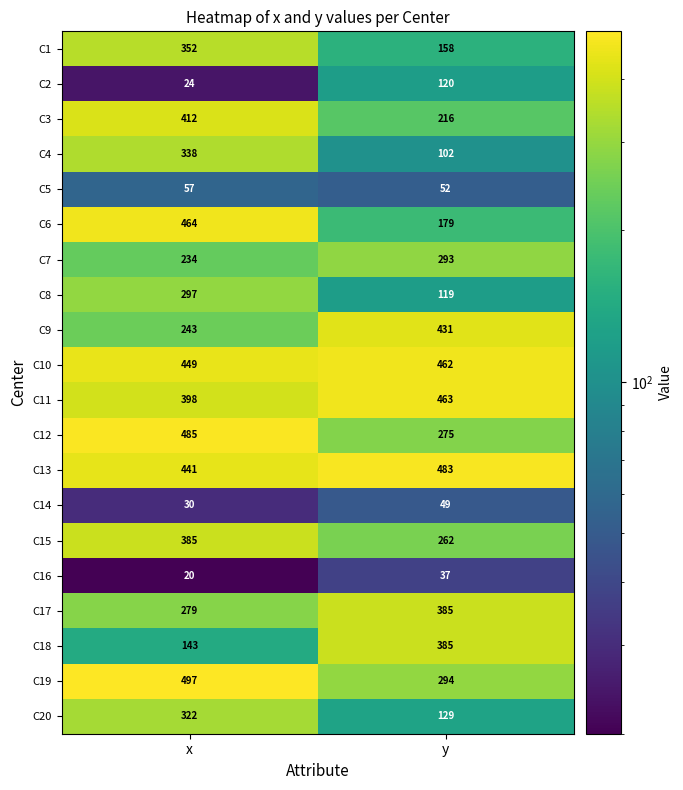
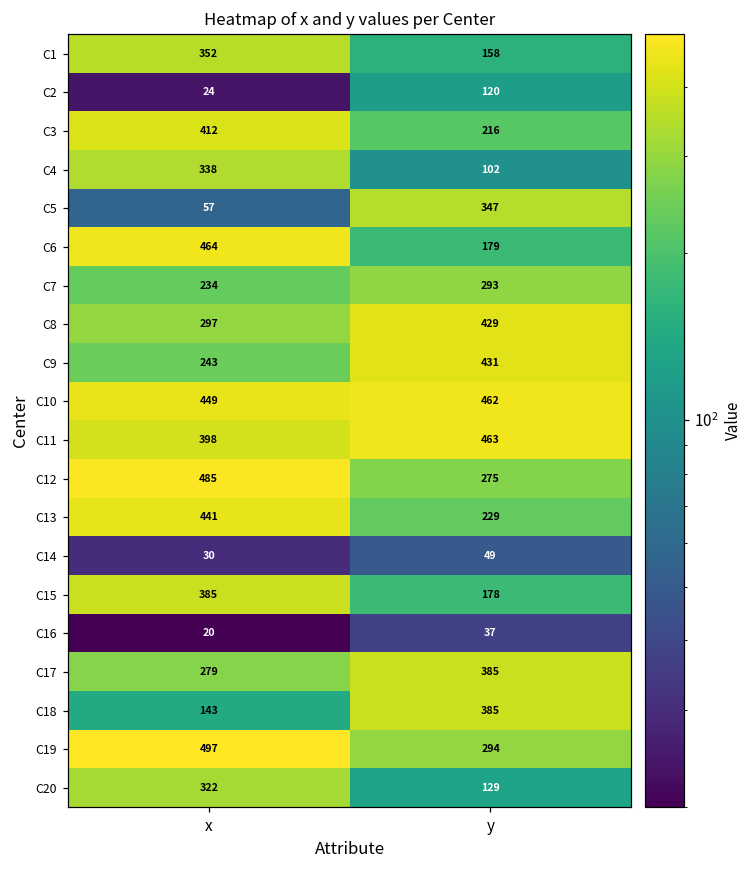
  {
    "C1": {
      "x": 352,
      "y": 158
    },
    "C2": {
      "x": 24,
      "y": 120
    },
    "C3": {
      "x": 412,
      "y": 216
    },
    "C4": {
      "x": 338,
      "y": 102
    },
    "C5": {
      "x": 57,
-     "y": 52
+     "y": 347
    },
    "C6": {
      "x": 464,
      "y": 179
    },
    "C7": {
      "x": 234,
      "y": 293
    },
    "C8": {
      "x": 297,
-     "y": 119
+     "y": 429
    },
    "C9": {
      "x": 243,
      "y": 431
    },
    "C10": {
      "x": 449,
      "y": 462
    },
    "C11": {
      "x": 398,
      "y": 463
    },
    "C12": {
      "x": 485,
      "y": 275
    },
    "C13": {
      "x": 441,
-     "y": 483
+     "y": 229
    },
    "C14": {
      "x": 30,
      "y": 49
    },
    "C15": {
      "x": 385,
-     "y": 262
+     "y": 178
    },
    "C16": {
      "x": 20,
      "y": 37
    },
    "C17": {
      "x": 279,
      "y": 385
    },
    "C18": {
      "x": 143,
      "y": 385
    },
    "C19": {
      "x": 497,
      "y": 294
    },
    "C20": {
      "x": 322,
      "y": 129
    }
  }
